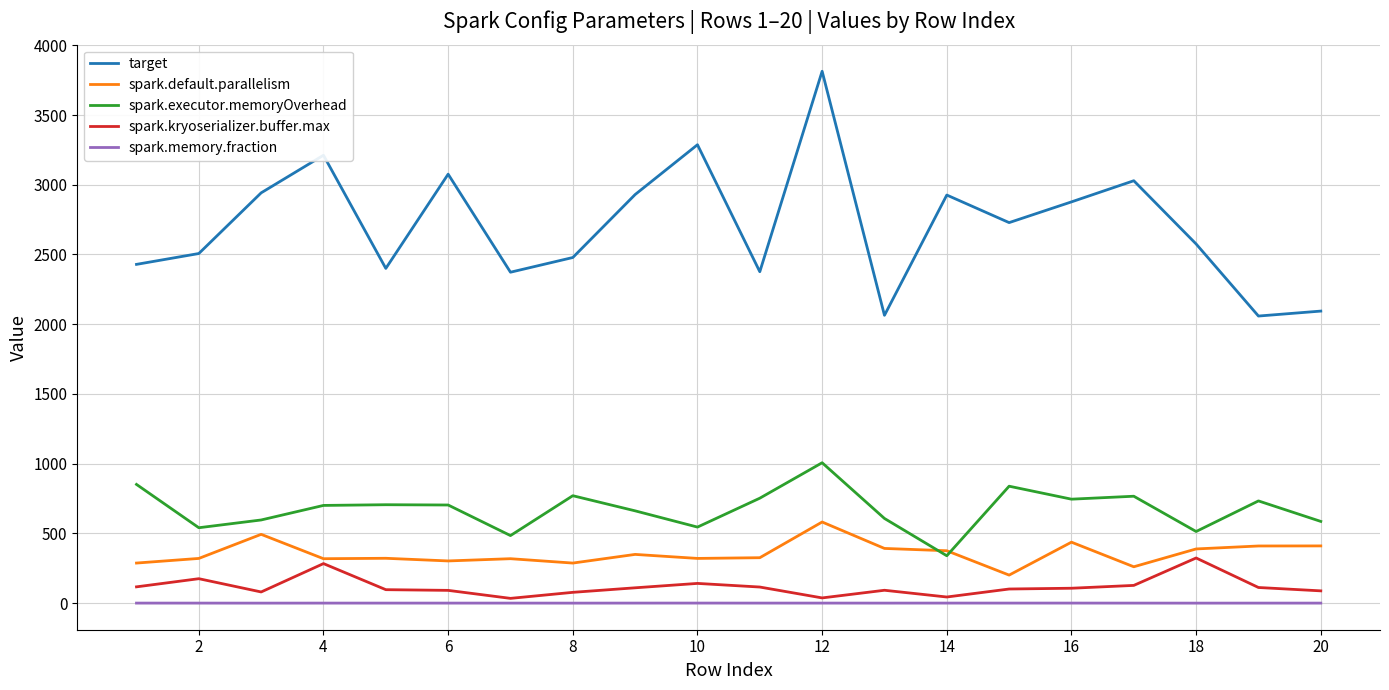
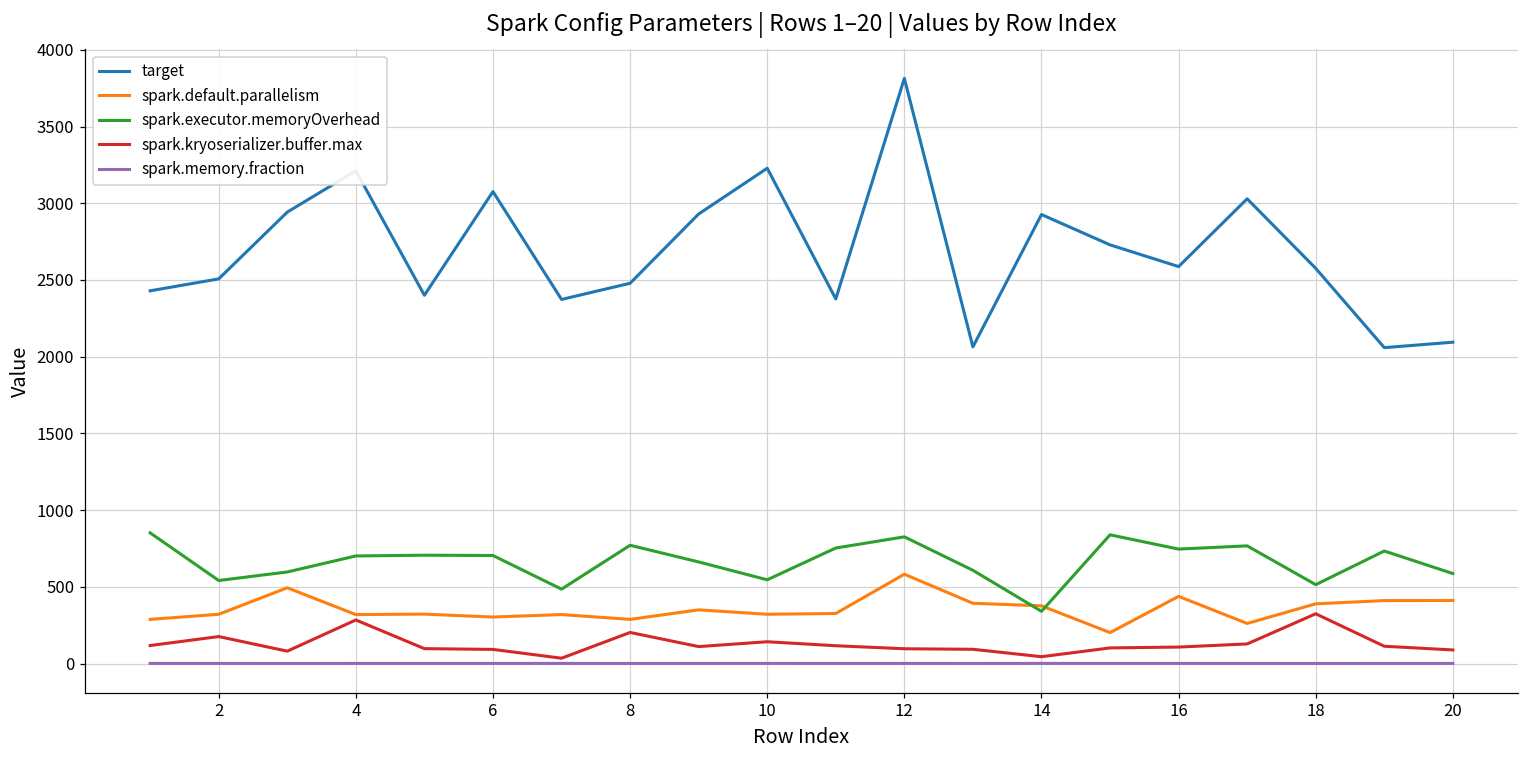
  {
    "target": {
      "2": 2510,
      "6": 3080,
      "8": 2480,
-     "10": 3290,
+     "10": 3230,
      "12": 3810,
      "14": 2930,
-     "16": 2880,
+     "16": 2590,
      "18": 2580,
      "20": 2090
    },
    "spark.default.parallelism": {
      "2": 320,
      "4": 320,
      "6": 300,
      "8": 290,
      "10": 320,
      "12": 580,
      "14": 380,
      "16": 440,
      "18": 390,
      "20": 410
    },
    "spark.executor.memoryOverhead": {
      "2": 540,
      "4": 700,
      "6": 700,
      "8": 770,
      "10": 550,
-     "12": 1010,
+     "12": 830,
      "14": 340,
      "16": 750,
      "18": 510,
      "20": 590
    },
    "spark.kryoserializer.buffer.max": {
      "2": 180,
      "4": 280,
      "6": 90,
-     "8": 80,
+     "8": 200,
      "10": 140,
-     "12": 40,
+     "12": 100,
      "14": 40,
      "16": 110,
      "18": 320,
      "20": 90
    },
    "spark.memory.fraction": {
      "2": 0,
      "4": 0,
      "6": 0,
      "8": 0,
      "10": 0,
      "12": 0,
      "14": 0,
      "16": 0,
      "18": 0,
      "20": 0
    }
  }
